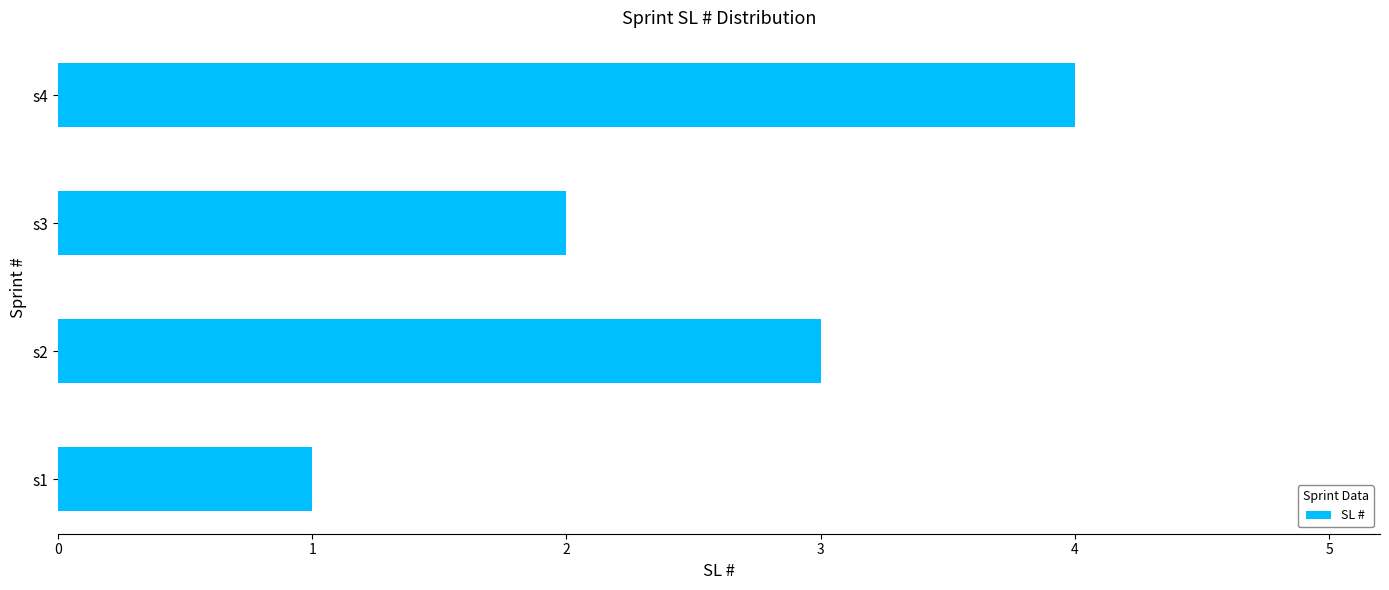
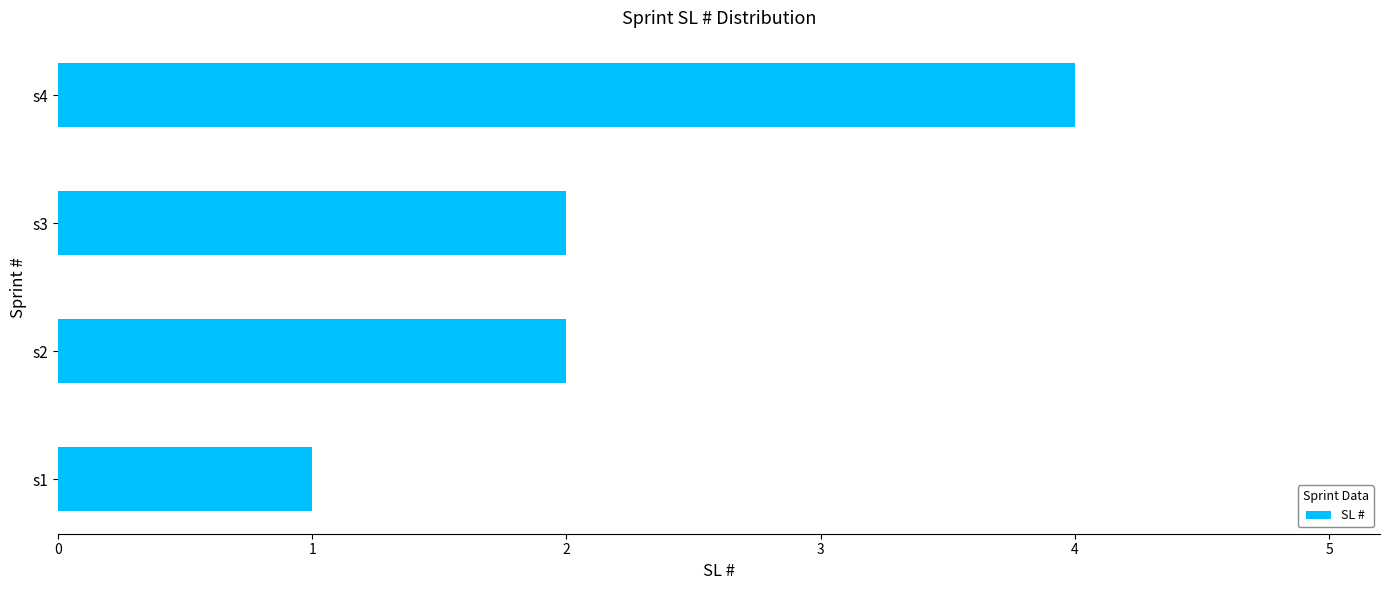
  {
    "s4": 4,
    "s3": 2,
-   "s2": 3,
+   "s2": 2,
    "s1": 1
  }
